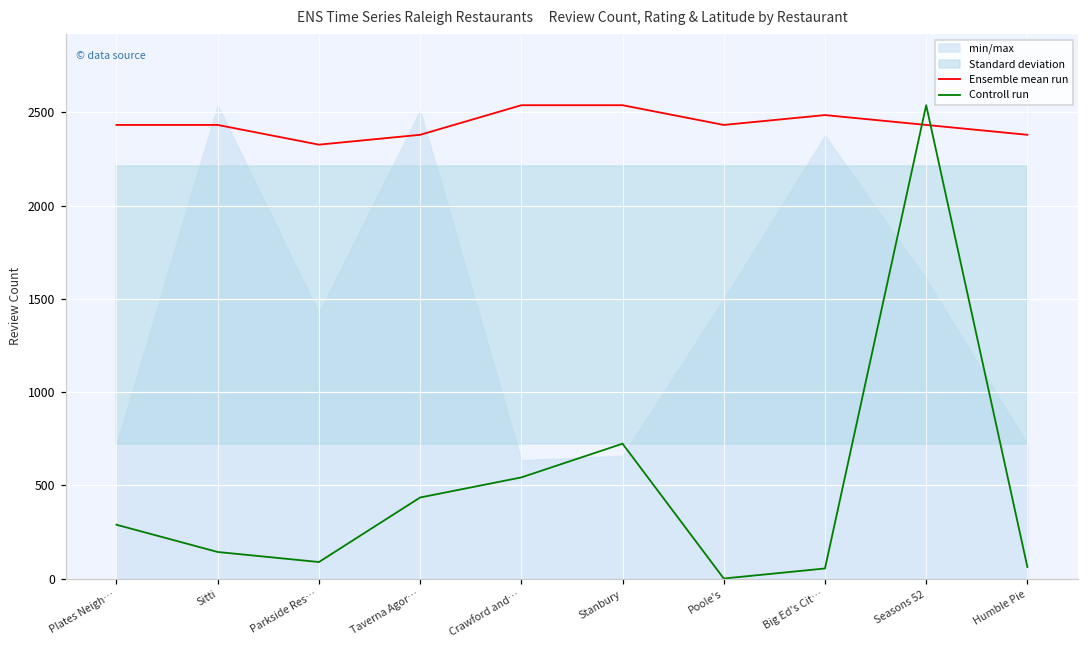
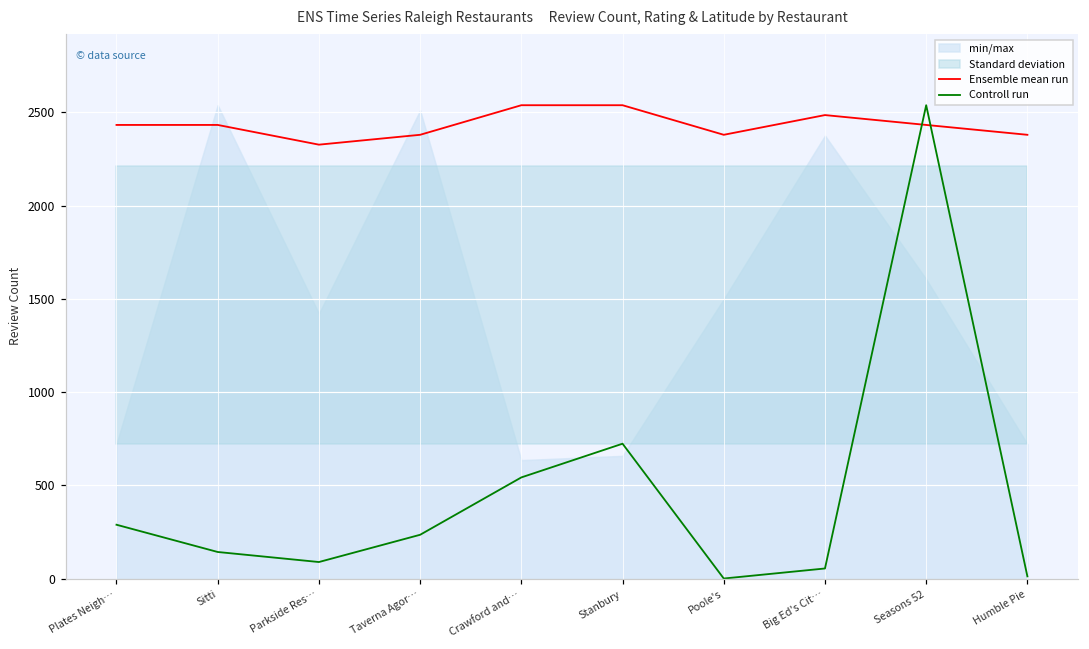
  {
    "Ensemble mean run": {
      "Plates Neigh…": 2430,
      "Sitti": 2430,
      "Parkside Res…": 2330,
      "Taverna Agor…": 2380,
      "Crawford and…": 2540,
      "Stanbury": 2540,
-     "Poole's": 2430,
+     "Poole's": 2380,
      "Big Ed's Cit…": 2490,
      "Seasons 52": 2430,
      "Humble Pie": 2380
    },
    "Controll run": {
      "Plates Neigh…": 290,
      "Sitti": 140,
      "Parkside Res…": 90,
-     "Taverna Agor…": 430,
+     "Taverna Agor…": 230,
      "Crawford and…": 540,
      "Stanbury": 720,
      "Poole's": 0,
      "Big Ed's Cit…": 50,
      "Seasons 52": 2540,
-     "Humble Pie": 60
+     "Humble Pie": 10
    }
  }
